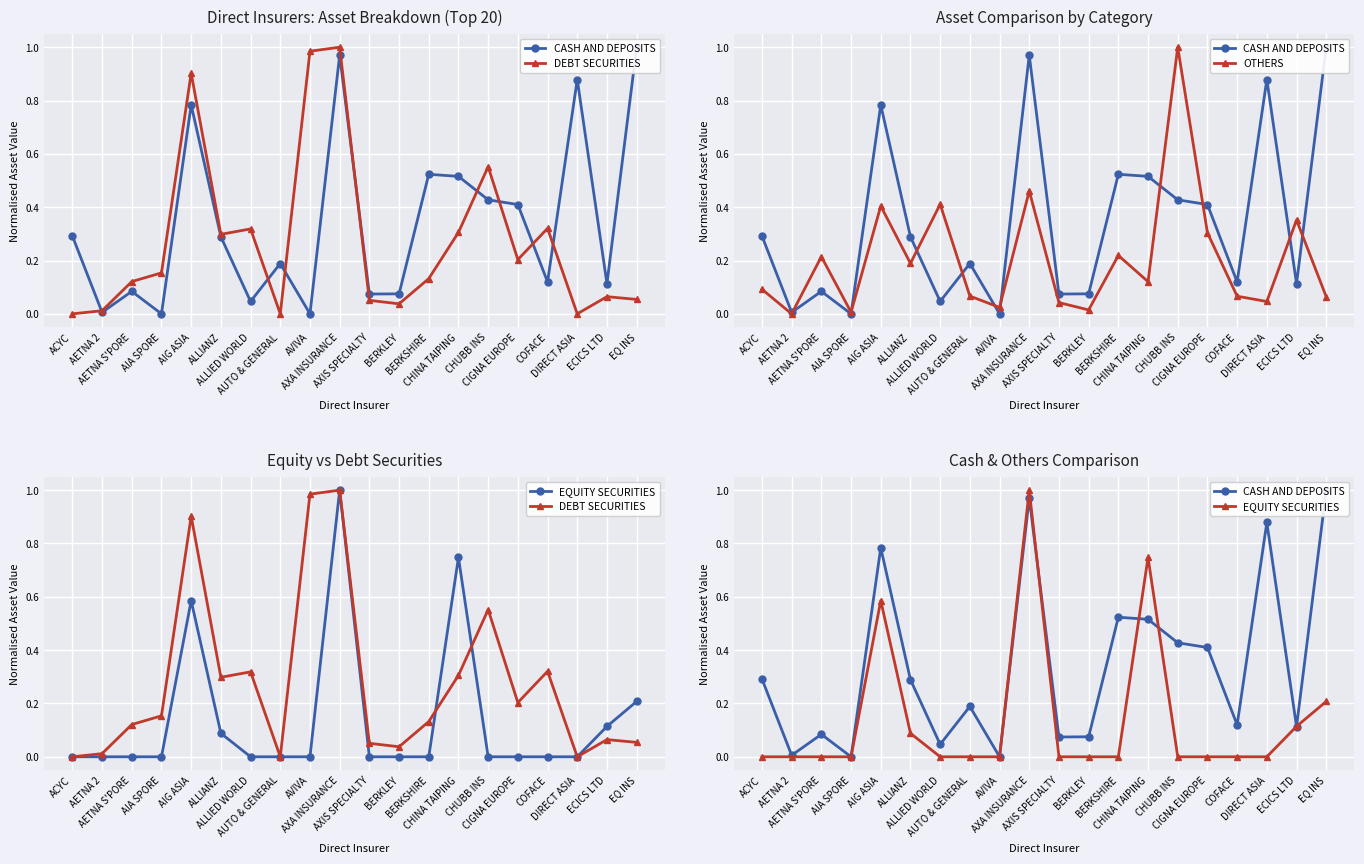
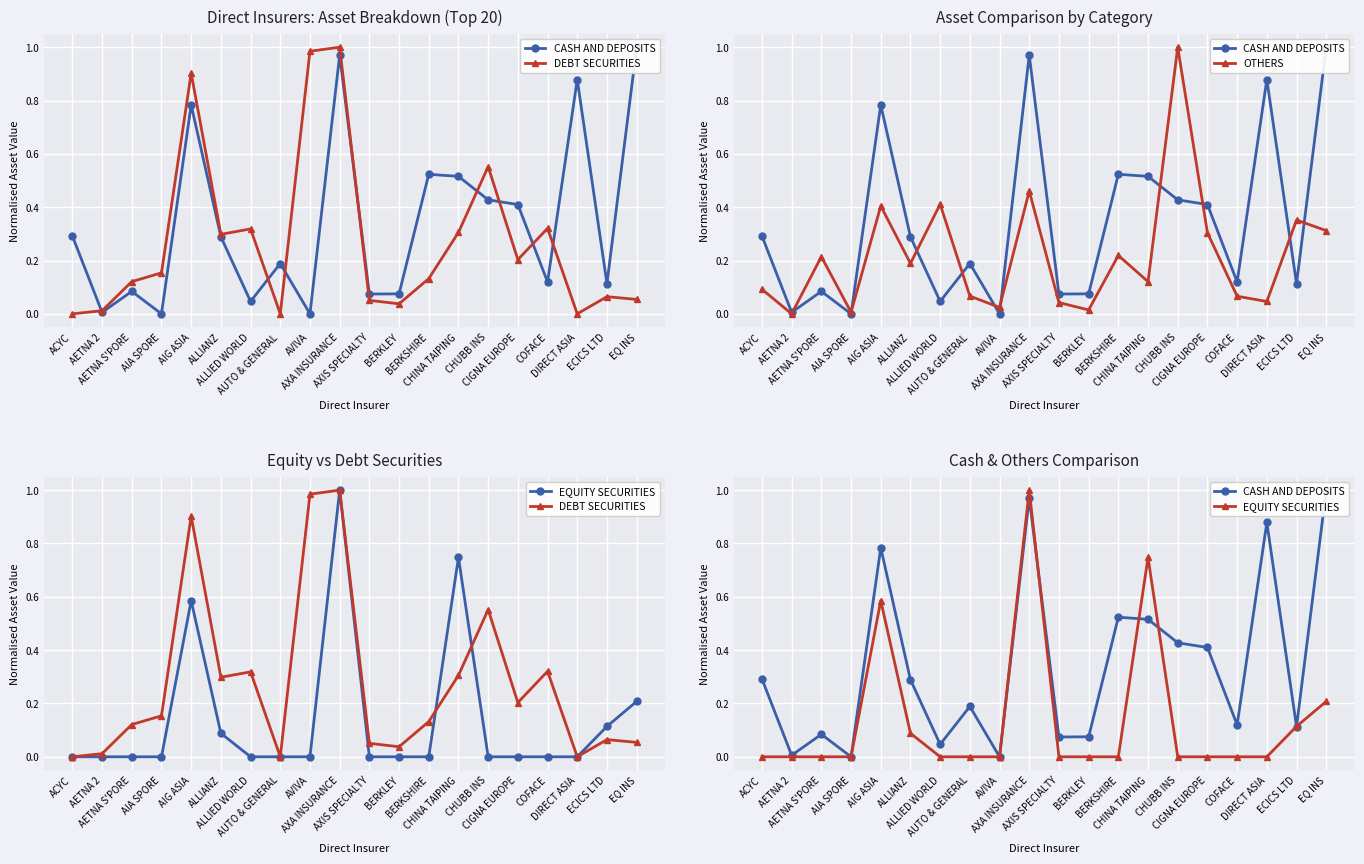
  {
    "Direct Insurers: Asset Breakdown (Top 20)": {
      "CASH AND DEPOSITS": {
        "ACYC": 0.29,
        "AETNA S'PORE": 0.08,
        "AIA SPORE": 0.00,
        "AIG ASIA": 0.78,
        "ALLIED WORLD": 0.05,
        "AUTO & GENERAL": 0.19,
        "AVIVA": 0.00,
        "AXA INSURANCE": 0.97,
        "AXIS SPECIALTY": 0.07,
        "BERKLEY": 0.08,
        "BERKSHIRE": 0.52,
        "CHINA TAIPING": 0.52,
        "CHUBB INS": 0.43,
        "CIGNA EUROPE": 0.41,
        "COFACE": 0.12,
        "DIRECT ASIA": 0.88,
        "ECICS LTD": 0.11
      },
      "DEBT SECURITIES": {
        "ACYC": 0.00,
        "AETNA S'PORE": 0.12,
        "AIA SPORE": 0.15,
        "AIG ASIA": 0.90,
        "ALLIED WORLD": 0.32,
        "AUTO & GENERAL": 0.00,
        "AVIVA": 0.98,
        "AXA INSURANCE": 1.00,
        "AXIS SPECIALTY": 0.05,
        "BERKLEY": 0.04,
        "BERKSHIRE": 0.13,
        "CHINA TAIPING": 0.31,
        "CHUBB INS": 0.55,
        "CIGNA EUROPE": 0.20,
        "COFACE": 0.32,
        "DIRECT ASIA": 0.00,
        "ECICS LTD": 0.06,
        "EQ INS": 0.05
      }
    },
    "Asset Comparison by Category": {
      "CASH AND DEPOSITS": {
        "ACYC": 0.29,
        "AETNA S'PORE": 0.08,
        "AIG ASIA": 0.78,
        "ALLIANZ": 0.29,
        "ALLIED WORLD": 0.05,
        "AUTO & GENERAL": 0.19,
        "AVIVA": 0.00,
        "AXA INSURANCE": 0.97,
        "AXIS SPECIALTY": 0.07,
        "BERKLEY": 0.08,
        "BERKSHIRE": 0.52,
        "CHINA TAIPING": 0.52,
        "CHUBB INS": 0.43,
        "CIGNA EUROPE": 0.41,
        "COFACE": 0.12,
        "DIRECT ASIA": 0.88,
        "ECICS LTD": 0.11
      },
      "OTHERS": {
        "ACYC": 0.09,
        "AETNA S'PORE": 0.21,
        "AIG ASIA": 0.40,
        "ALLIANZ": 0.19,
        "ALLIED WORLD": 0.41,
        "AUTO & GENERAL": 0.07,
        "AVIVA": 0.02,
        "AXA INSURANCE": 0.46,
        "AXIS SPECIALTY": 0.04,
        "BERKLEY": 0.01,
        "BERKSHIRE": 0.22,
        "CHINA TAIPING": 0.12,
        "CHUBB INS": 1.00,
        "CIGNA EUROPE": 0.30,
        "COFACE": 0.07,
        "DIRECT ASIA": 0.05,
        "ECICS LTD": 0.35,
-       "EQ INS": 0.06
+       "EQ INS": 0.31
      }
    },
    "Equity vs Debt Securities": {
      "DEBT SECURITIES": {
        "AETNA 2": 0.01,
        "AETNA S'PORE": 0.12,
        "AIA SPORE": 0.15,
        "AIG ASIA": 0.90,
        "ALLIANZ": 0.30,
        "ALLIED WORLD": 0.32,
        "AVIVA": 0.98,
        "AXIS SPECIALTY": 0.05,
        "BERKLEY": 0.04,
        "BERKSHIRE": 0.13,
        "CHINA TAIPING": 0.31,
        "CHUBB INS": 0.55,
        "CIGNA EUROPE": 0.20,
        "COFACE": 0.32,
        "ECICS LTD": 0.06,
        "EQ INS": 0.05
      }
    },
    "Cash & Others Comparison": {
      "CASH AND DEPOSITS": {
        "ACYC": 0.29,
        "AETNA S'PORE": 0.08,
        "AIG ASIA": 0.78,
        "ALLIANZ": 0.29,
        "ALLIED WORLD": 0.05,
        "AUTO & GENERAL": 0.19,
        "AXA INSURANCE": 0.97,
        "AXIS SPECIALTY": 0.07,
        "BERKLEY": 0.08,
        "BERKSHIRE": 0.52,
        "CHINA TAIPING": 0.52,
        "CHUBB INS": 0.43,
        "CIGNA EUROPE": 0.41,
        "COFACE": 0.12,
        "DIRECT ASIA": 0.88
      },
      "EQUITY SECURITIES": {
        "ACYC": 0.00,
        "AETNA S'PORE": 0.00,
        "AIG ASIA": 0.59,
        "ALLIANZ": 0.09,
        "ALLIED WORLD": 0.00,
        "AUTO & GENERAL": 0.00,
        "AXA INSURANCE": 1.00,
        "AXIS SPECIALTY": 0.00,
        "BERKLEY": 0.00,
        "BERKSHIRE": 0.00,
        "CHINA TAIPING": 0.75,
        "CHUBB INS": 0.00,
        "CIGNA EUROPE": 0.00,
        "COFACE": 0.00,
        "DIRECT ASIA": 0.00,
        "EQ INS": 0.21
      }
    }
  }
